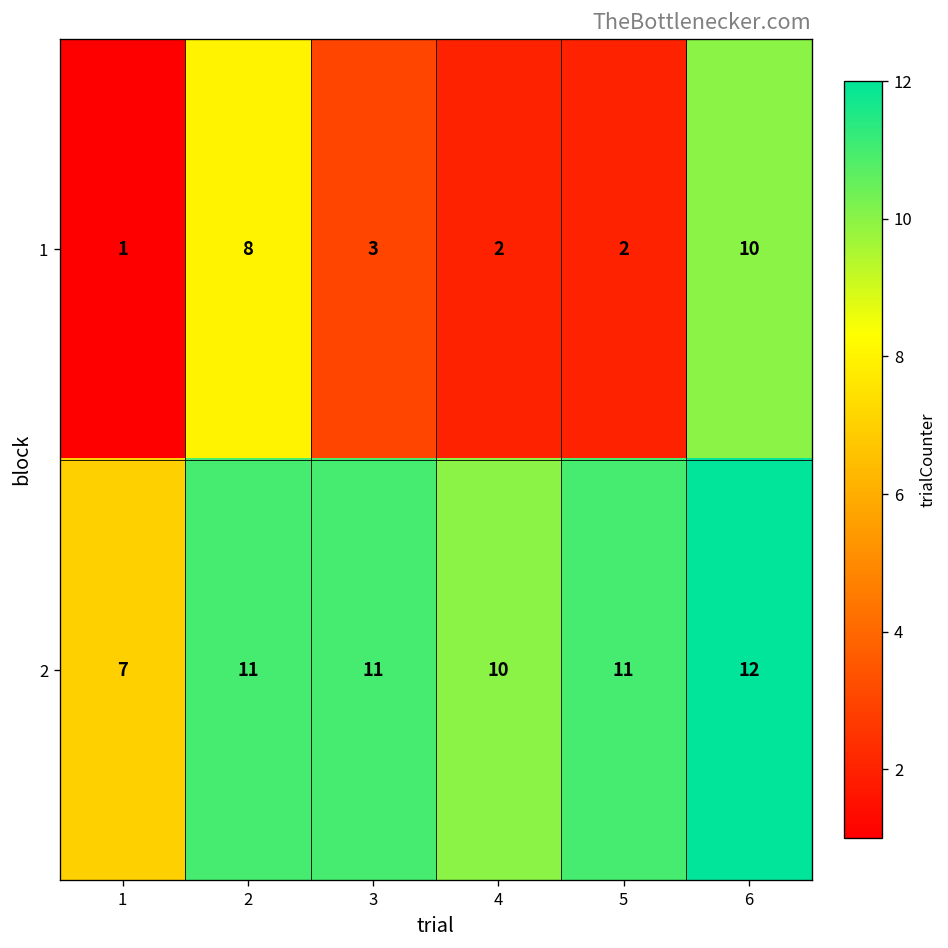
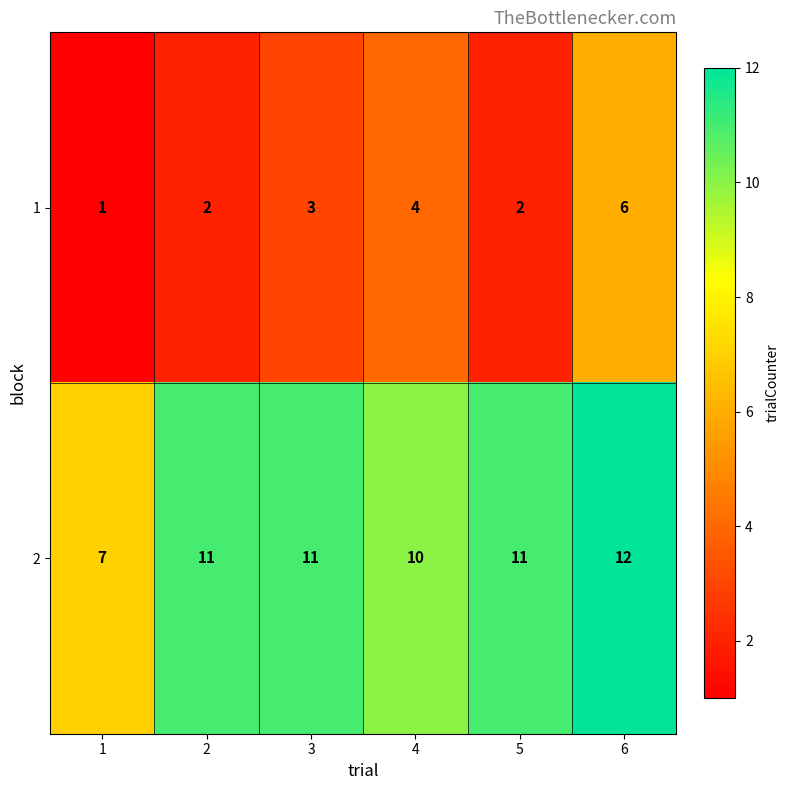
  {
    "1": {
      "1": 1,
-     "2": 8,
+     "2": 2,
      "3": 3,
-     "4": 2,
+     "4": 4,
      "5": 2,
-     "6": 10
+     "6": 6
    },
    "2": {
      "1": 7,
      "2": 11,
      "3": 11,
      "4": 10,
      "5": 11,
      "6": 12
    }
  }
